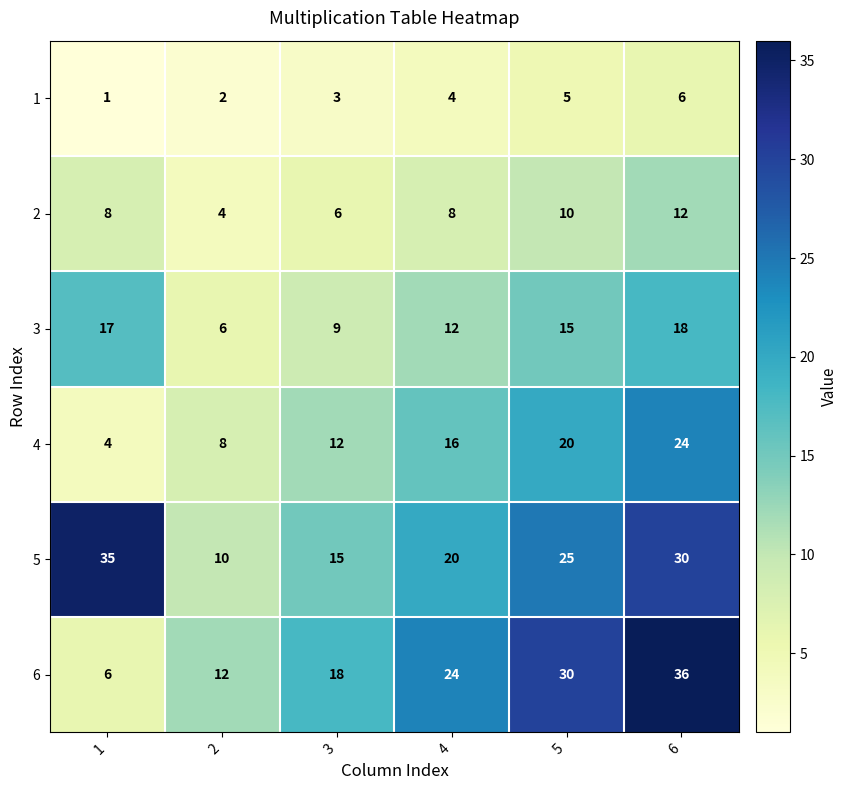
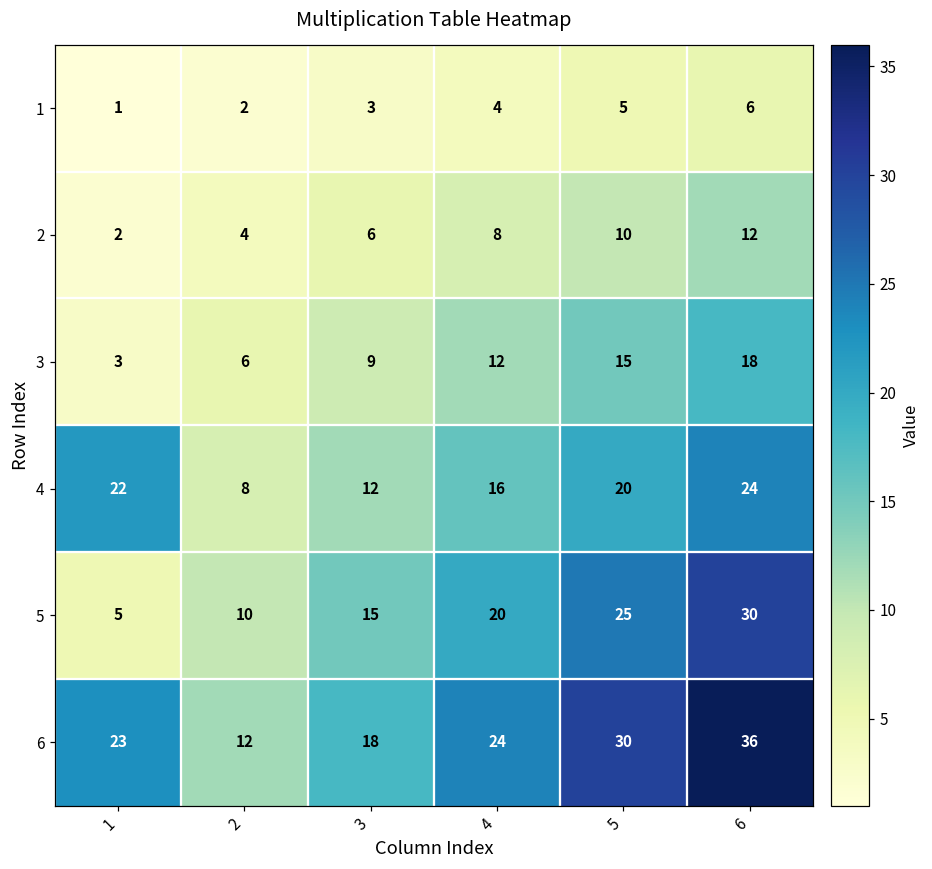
  {
    "1": {
      "1": 1,
      "2": 2,
      "3": 3,
      "4": 4,
      "5": 5,
      "6": 6
    },
    "2": {
-     "1": 8,
+     "1": 2,
      "2": 4,
      "3": 6,
      "4": 8,
      "5": 10,
      "6": 12
    },
    "3": {
-     "1": 17,
+     "1": 3,
      "2": 6,
      "3": 9,
      "4": 12,
      "5": 15,
      "6": 18
    },
    "4": {
-     "1": 4,
+     "1": 22,
      "2": 8,
      "3": 12,
      "4": 16,
      "5": 20,
      "6": 24
    },
    "5": {
-     "1": 35,
+     "1": 5,
      "2": 10,
      "3": 15,
      "4": 20,
      "5": 25,
      "6": 30
    },
    "6": {
-     "1": 6,
+     "1": 23,
      "2": 12,
      "3": 18,
      "4": 24,
      "5": 30,
      "6": 36
    }
  }
